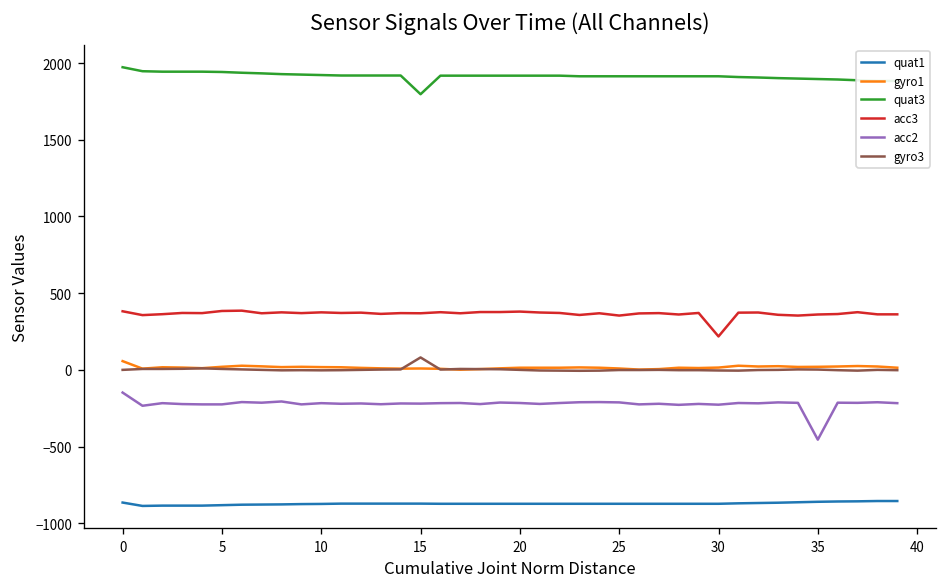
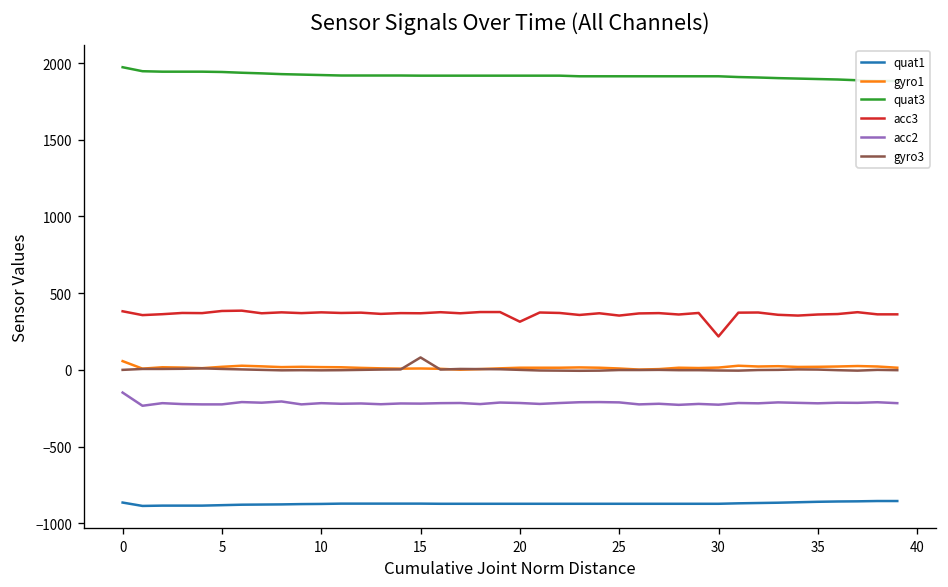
  {
    "quat1": {
      "0": -870,
      "5": -880,
      "10": -870,
      "15": -870,
      "20": -870,
      "25": -870,
      "30": -870,
      "35": -860
    },
    "gyro1": {
      "0": 60,
      "10": 20,
      "15": 10
    },
    "quat3": {
      "0": 1970,
      "5": 1940,
      "10": 1920,
-     "15": 1800,
+     "15": 1920,
      "20": 1920,
      "25": 1910,
      "30": 1910,
      "35": 1900
    },
    "acc3": {
      "0": 380,
      "5": 380,
      "10": 380,
      "15": 370,
-     "20": 380,
+     "20": 310,
      "25": 350,
      "30": 220,
      "35": 360
    },
    "acc2": {
      "0": -150,
      "5": -230,
      "10": -220,
      "15": -220,
      "20": -220,
      "25": -210,
      "30": -230,
-     "35": -460
+     "35": -220
    },
    "gyro3": {
      "0": 0,
      "10": 0,
      "15": 80
    }
  }
